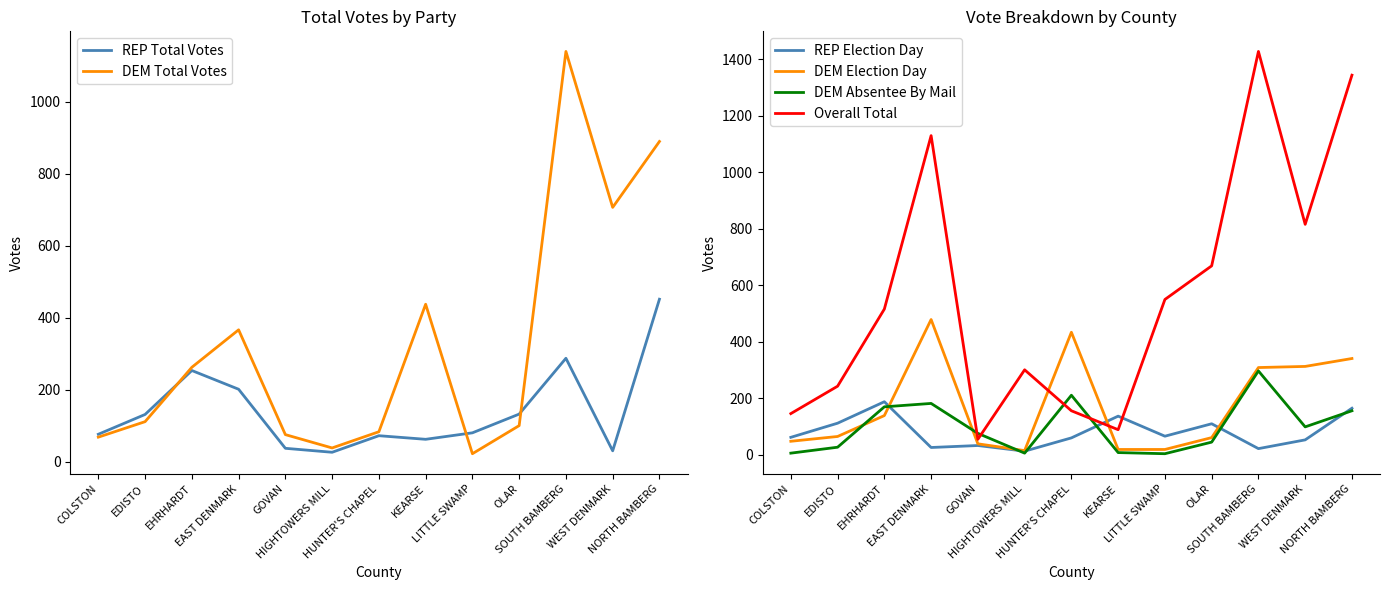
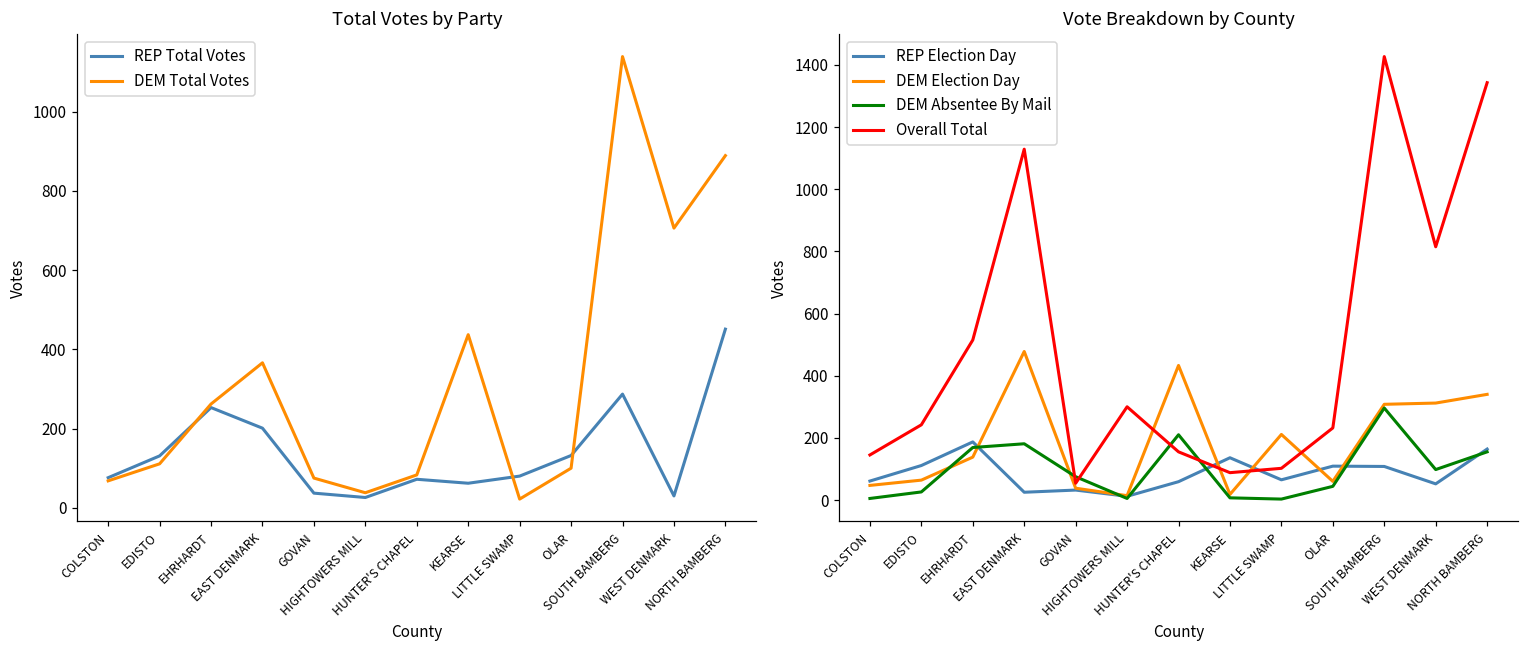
  {
    "Total Votes by Party": {
      "REP Total Votes": {
        "COLSTON": 80,
        "EDISTO": 130,
        "EHRHARDT": 250,
        "EAST DENMARK": 200,
        "GOVAN": 40,
        "HIGHTOWERS MILL": 30,
        "HUNTER'S CHAPEL": 70,
        "KEARSE": 60,
        "LITTLE SWAMP": 80,
        "OLAR": 130,
        "SOUTH BAMBERG": 290,
        "WEST DENMARK": 30,
        "NORTH BAMBERG": 450
      },
      "DEM Total Votes": {
        "COLSTON": 70,
        "EDISTO": 110,
        "EHRHARDT": 260,
        "EAST DENMARK": 370,
        "GOVAN": 80,
        "HIGHTOWERS MILL": 40,
        "HUNTER'S CHAPEL": 80,
        "KEARSE": 440,
        "LITTLE SWAMP": 20,
        "OLAR": 100,
        "SOUTH BAMBERG": 1140,
        "WEST DENMARK": 710,
        "NORTH BAMBERG": 890
      }
    },
    "Vote Breakdown by County": {
      "REP Election Day": {
        "COLSTON": 60,
        "EDISTO": 110,
        "EHRHARDT": 190,
        "EAST DENMARK": 30,
        "HUNTER'S CHAPEL": 60,
        "KEARSE": 140,
        "LITTLE SWAMP": 70,
        "OLAR": 110,
-       "SOUTH BAMBERG": 20,
+       "SOUTH BAMBERG": 110,
        "WEST DENMARK": 50,
        "NORTH BAMBERG": 160
      },
      "DEM Election Day": {
        "COLSTON": 50,
        "EDISTO": 60,
        "EHRHARDT": 140,
        "EAST DENMARK": 480,
        "HUNTER'S CHAPEL": 430,
        "KEARSE": 20,
-       "LITTLE SWAMP": 20,
+       "LITTLE SWAMP": 210,
        "OLAR": 60,
        "SOUTH BAMBERG": 310,
        "WEST DENMARK": 310,
        "NORTH BAMBERG": 340
      },
      "DEM Absentee By Mail": {
        "COLSTON": 10,
        "EDISTO": 30,
        "EHRHARDT": 170,
        "EAST DENMARK": 180,
        "GOVAN": 80,
        "HUNTER'S CHAPEL": 210,
        "KEARSE": 10,
        "LITTLE SWAMP": 0,
        "OLAR": 40,
        "SOUTH BAMBERG": 300,
        "WEST DENMARK": 100,
        "NORTH BAMBERG": 160
      },
      "Overall Total": {
        "COLSTON": 150,
        "EDISTO": 240,
        "EHRHARDT": 520,
        "EAST DENMARK": 1130,
        "GOVAN": 50,
        "HIGHTOWERS MILL": 300,
        "HUNTER'S CHAPEL": 160,
        "KEARSE": 90,
-       "LITTLE SWAMP": 550,
-       "OLAR": 670,
+       "LITTLE SWAMP": 100,
+       "OLAR": 230,
        "SOUTH BAMBERG": 1430,
        "WEST DENMARK": 820,
        "NORTH BAMBERG": 1340
      }
    }
  }
